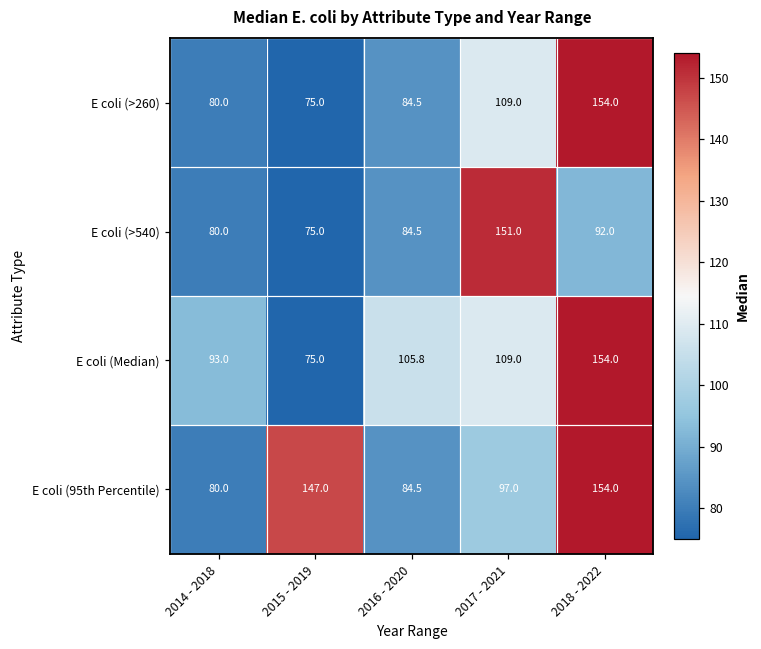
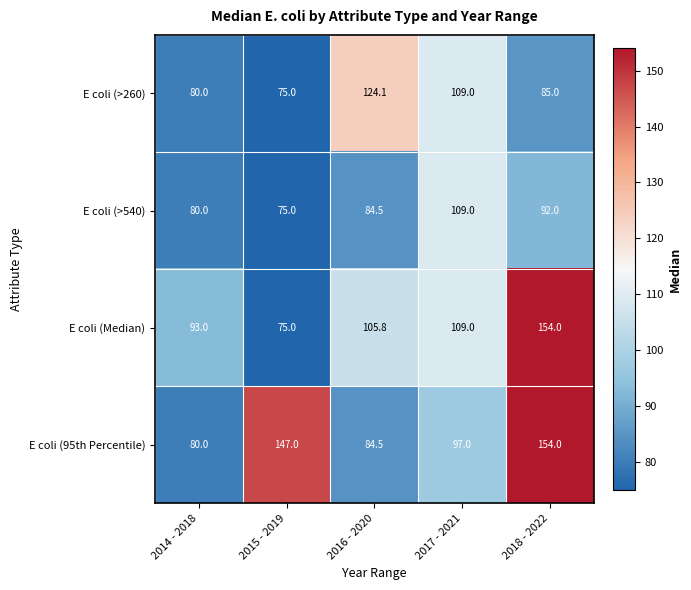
  {
    "E coli (>260)": {
      "2014 - 2018": 80.0,
      "2015 - 2019": 75.0,
-     "2016 - 2020": 84.5,
+     "2016 - 2020": 124.1,
      "2017 - 2021": 109.0,
-     "2018 - 2022": 154.0
+     "2018 - 2022": 85.0
    },
    "E coli (>540)": {
      "2014 - 2018": 80.0,
      "2015 - 2019": 75.0,
      "2016 - 2020": 84.5,
-     "2017 - 2021": 151.0,
+     "2017 - 2021": 109.0,
      "2018 - 2022": 92.0
    },
    "E coli (Median)": {
      "2014 - 2018": 93.0,
      "2015 - 2019": 75.0,
      "2016 - 2020": 105.8,
      "2017 - 2021": 109.0,
      "2018 - 2022": 154.0
    },
    "E coli (95th Percentile)": {
      "2014 - 2018": 80.0,
      "2015 - 2019": 147.0,
      "2016 - 2020": 84.5,
      "2017 - 2021": 97.0,
      "2018 - 2022": 154.0
    }
  }
